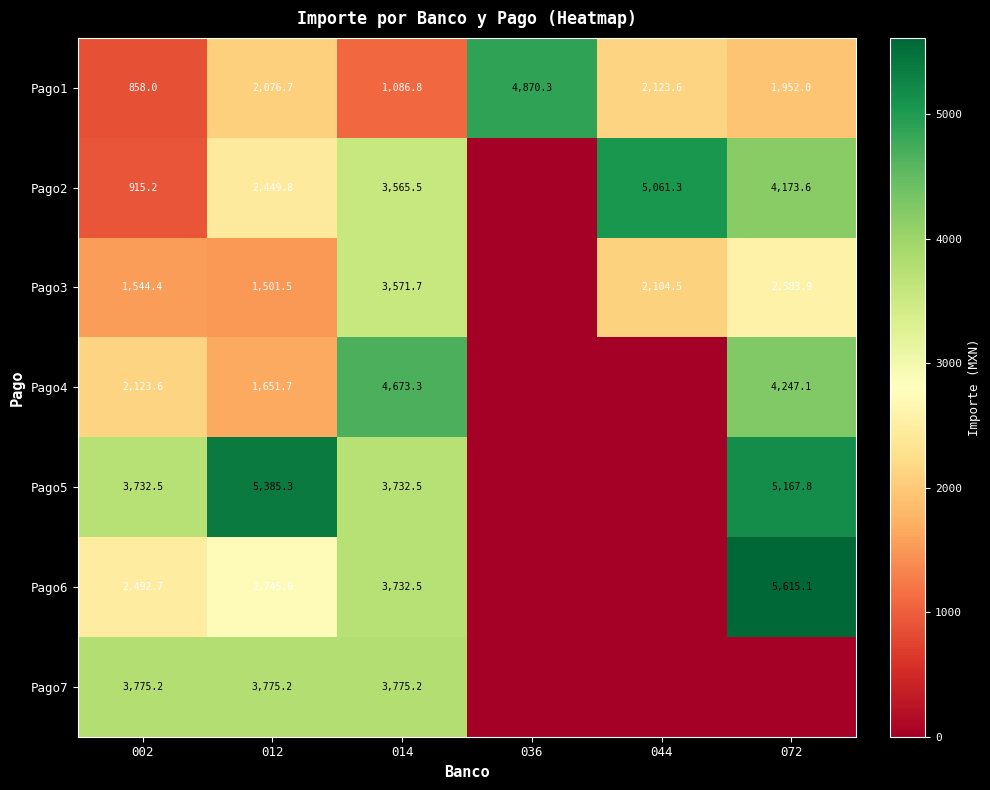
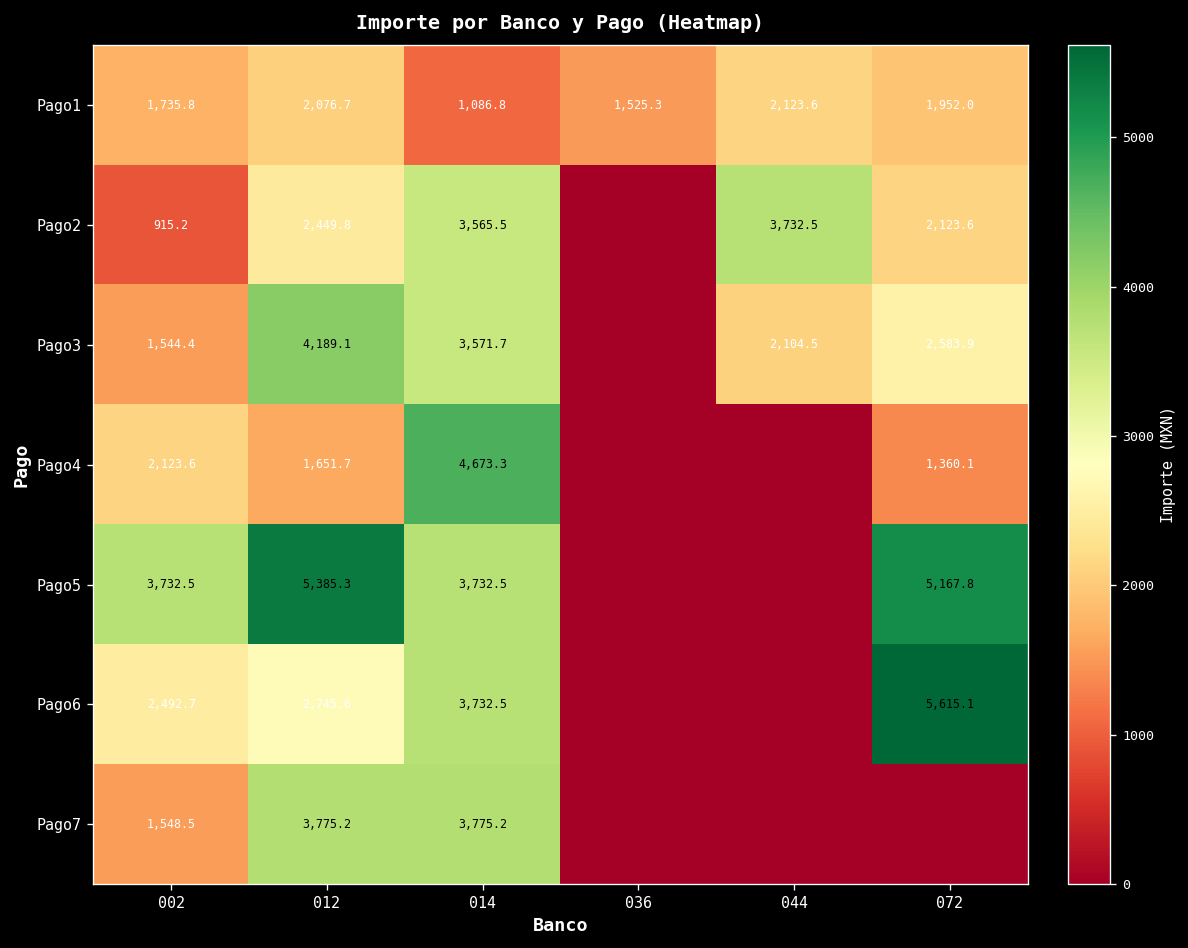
  {
    "Pago1": {
-     "002": "858.0",
+     "002": "1,735.8",
      "012": "2,076.7",
      "014": "1,086.8",
-     "036": "4,870.3",
+     "036": "1,525.3",
      "044": "2,123.6",
      "072": "1,952.0"
    },
    "Pago2": {
      "002": "915.2",
      "012": "2,449.8",
      "014": "3,565.5",
-     "044": "5,061.3",
-     "072": "4,173.6"
+     "044": "3,732.5",
+     "072": "2,123.6"
    },
    "Pago3": {
      "002": "1,544.4",
-     "012": "1,501.5",
+     "012": "4,189.1",
      "014": "3,571.7",
      "044": "2,104.5",
      "072": "2,583.9"
    },
    "Pago4": {
      "002": "2,123.6",
      "012": "1,651.7",
      "014": "4,673.3",
-     "072": "4,247.1"
+     "072": "1,360.1"
    },
    "Pago5": {
      "002": "3,732.5",
      "012": "5,385.3",
      "014": "3,732.5",
      "072": "5,167.8"
    },
    "Pago6": {
      "002": "2,492.7",
      "012": "2,745.6",
      "014": "3,732.5",
      "072": "5,615.1"
    },
    "Pago7": {
-     "002": "3,775.2",
+     "002": "1,548.5",
      "012": "3,775.2",
      "014": "3,775.2"
    }
  }
